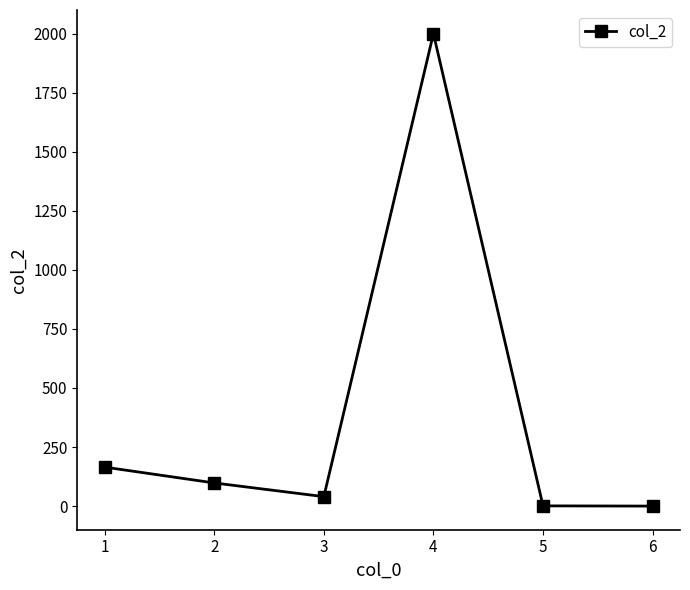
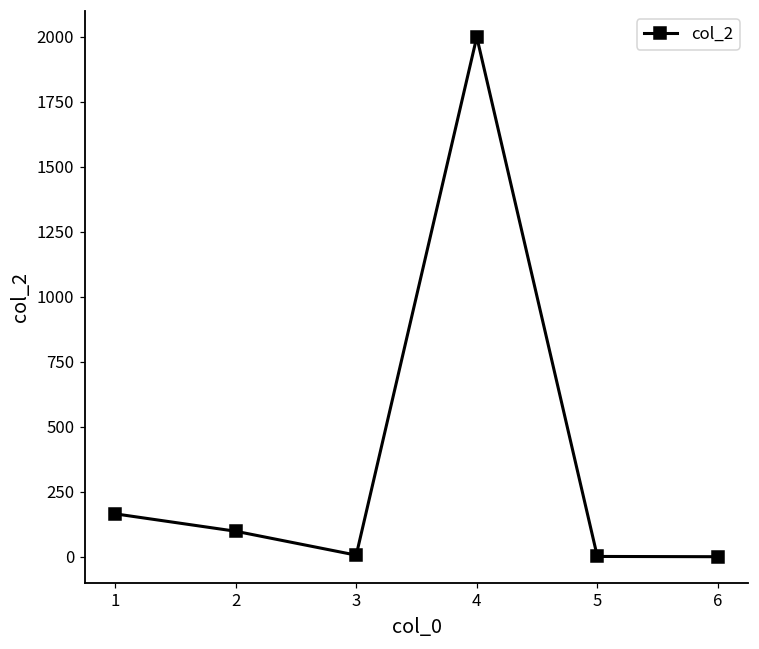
  {
    "1": 170,
    "2": 100,
-   "3": 40,
+   "3": 10,
    "4": 2000,
    "5": 0,
    "6": 0
  }
